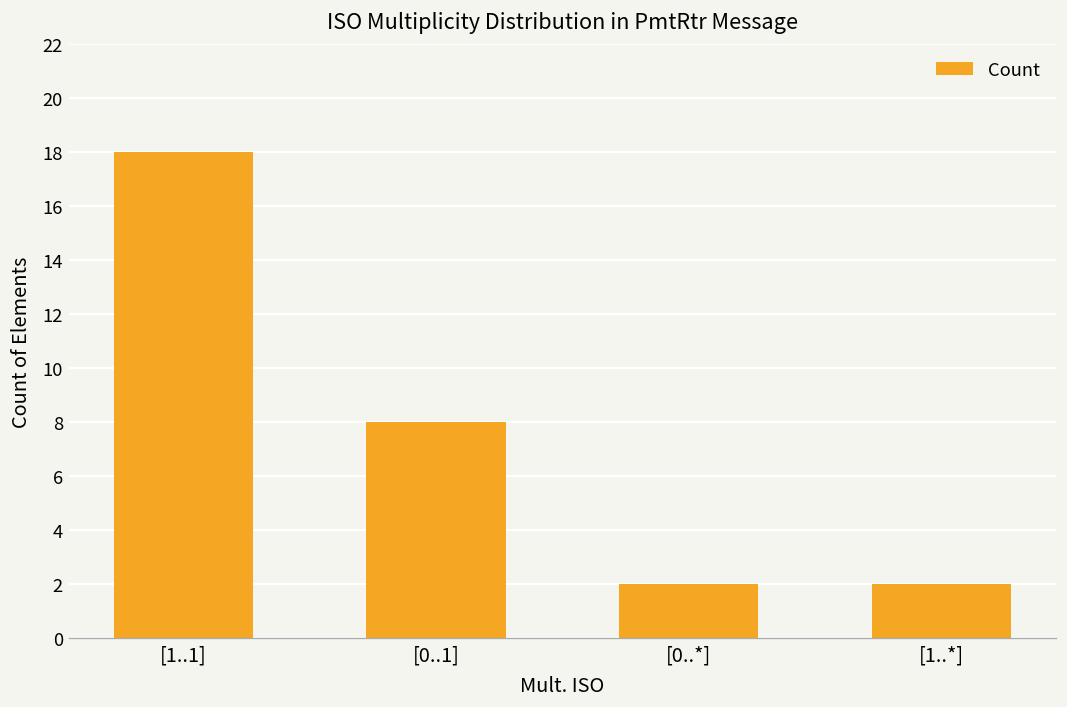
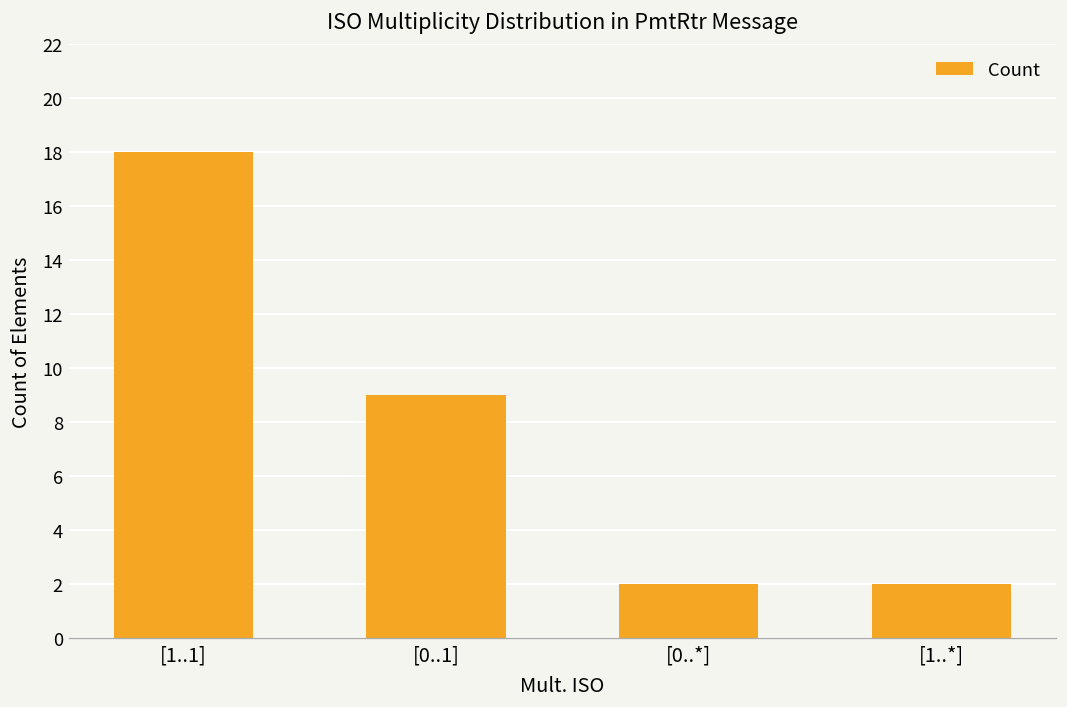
  {
    "[1..1]": 18,
-   "[0..1]": 8,
+   "[0..1]": 9,
    "[0..*]": 2,
    "[1..*]": 2
  }
